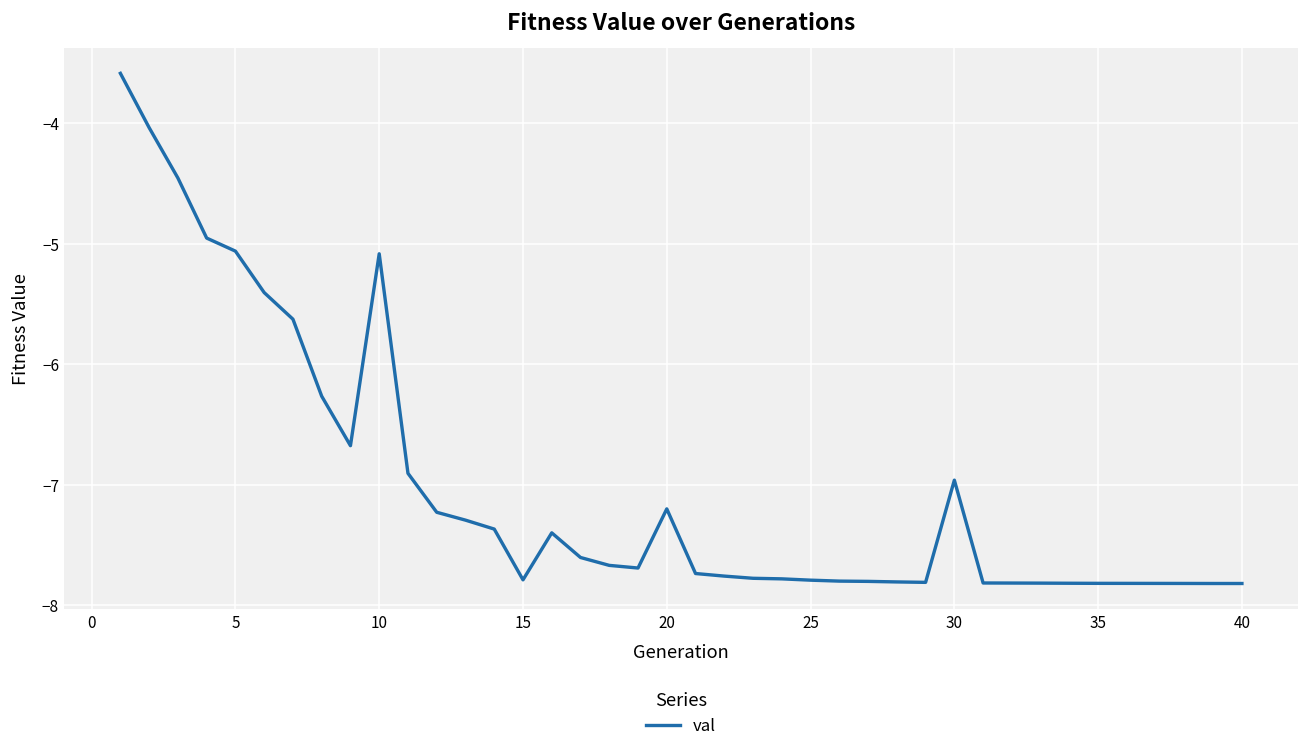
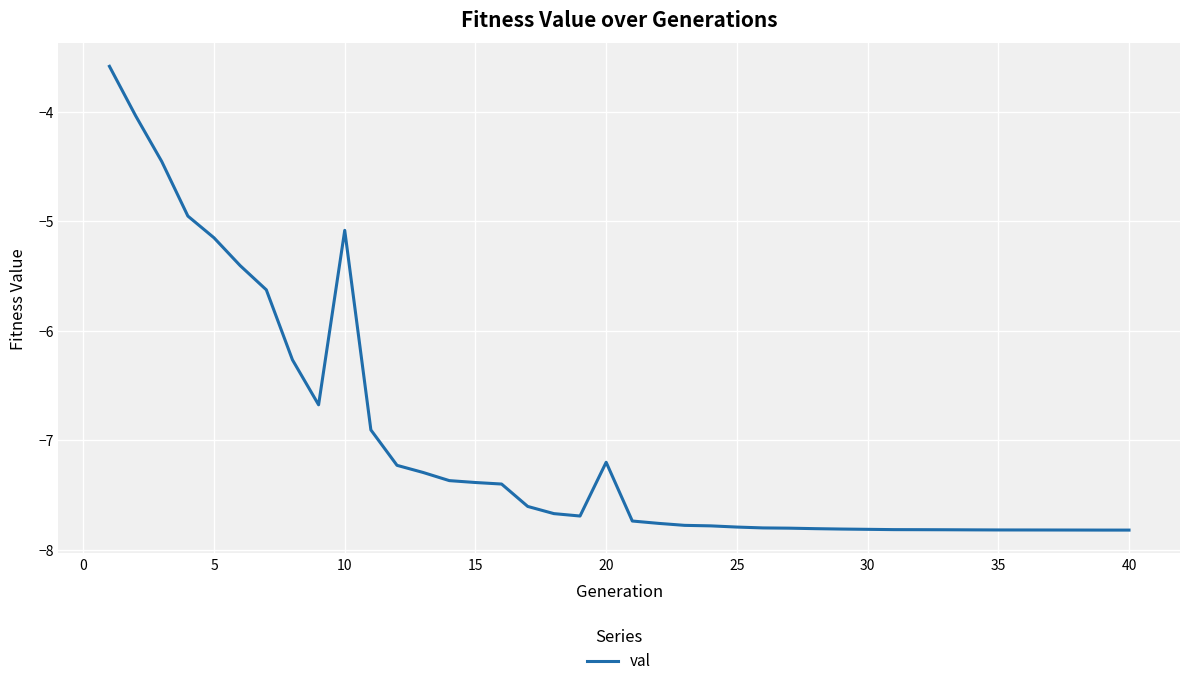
  {
-   "5": -5.06,
+   "5": -5.15,
    "10": -5.08,
-   "15": -7.79,
+   "15": -7.38,
    "20": -7.20,
    "25": -7.79,
-   "30": -6.96,
+   "30": -7.81,
    "35": -7.82,
    "40": -7.82
  }
